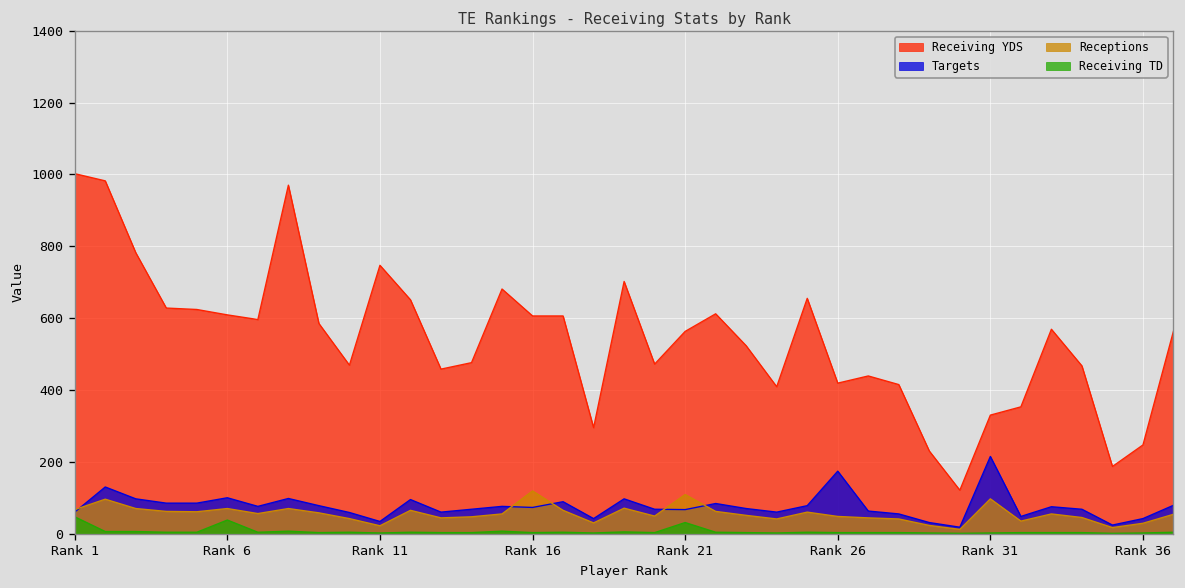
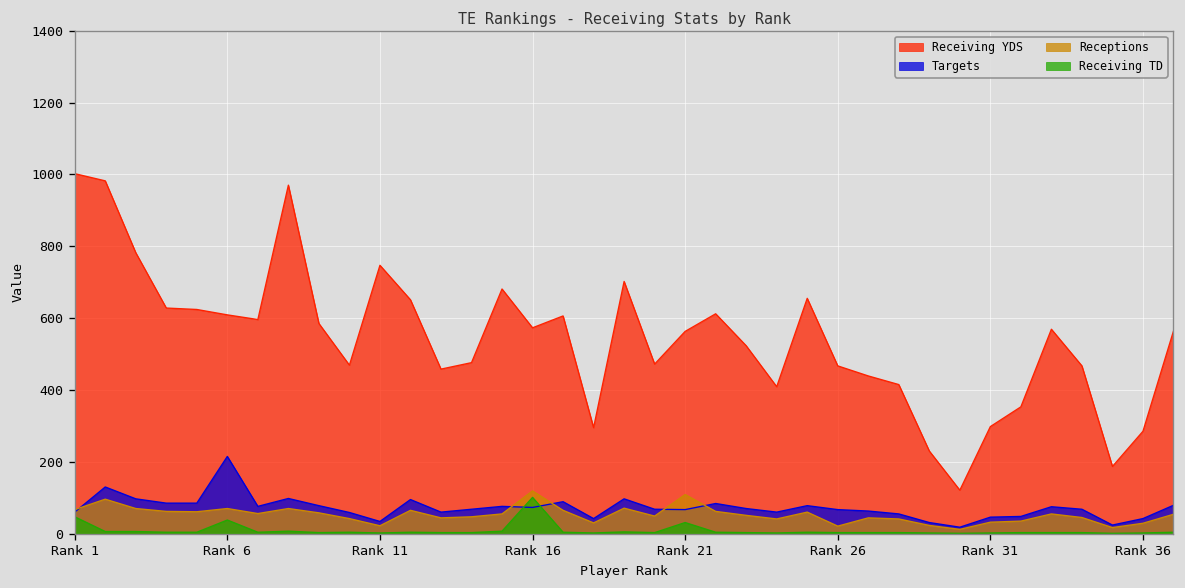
  {
    "Receiving YDS": {
      "Rank 1": 1000,
      "Rank 6": 610,
      "Rank 11": 750,
-     "Rank 16": 610,
+     "Rank 16": 570,
      "Rank 21": 560,
-     "Rank 26": 420,
-     "Rank 31": 330,
-     "Rank 36": 250
+     "Rank 26": 470,
+     "Rank 31": 300,
+     "Rank 36": 290
    },
    "Targets": {
-     "Rank 6": 100,
+     "Rank 6": 220,
      "Rank 11": 30,
      "Rank 16": 70,
      "Rank 21": 70,
-     "Rank 26": 170,
-     "Rank 31": 220,
+     "Rank 26": 70,
+     "Rank 31": 50,
      "Rank 36": 40
    },
    "Receptions": {
      "Rank 6": 70,
      "Rank 11": 20,
      "Rank 16": 120,
      "Rank 21": 110,
-     "Rank 26": 50,
-     "Rank 31": 100,
+     "Rank 26": 20,
+     "Rank 31": 30,
      "Rank 36": 30
    },
    "Receiving TD": {
      "Rank 1": 50,
      "Rank 6": 40,
      "Rank 11": 0,
-     "Rank 16": 0,
+     "Rank 16": 100,
      "Rank 21": 30,
      "Rank 26": 0,
      "Rank 31": 0,
      "Rank 36": 0
    }
  }
